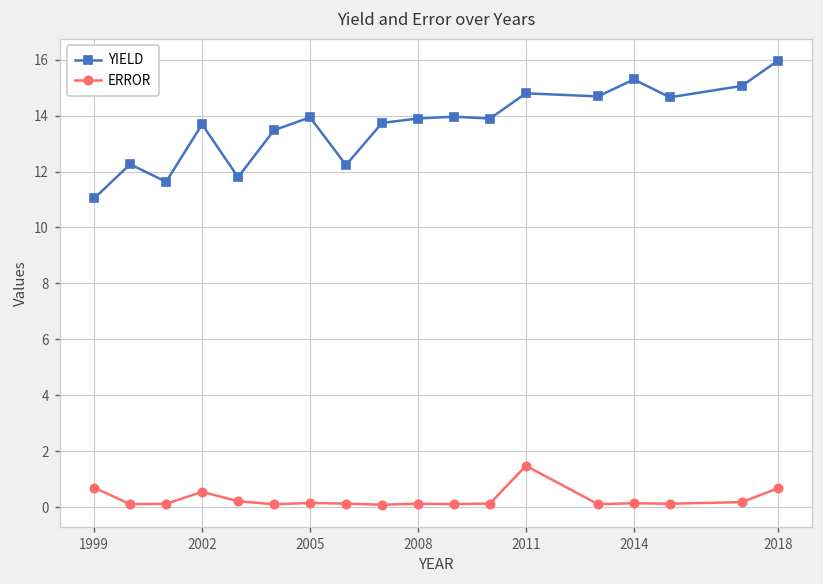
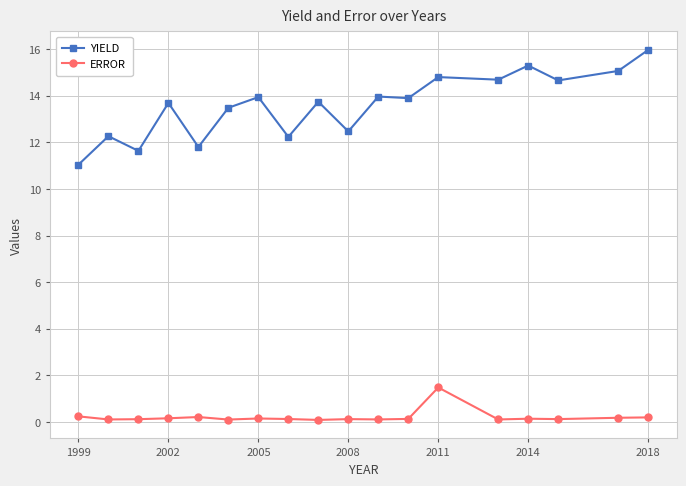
  {
    "YIELD": {
      "1999": 11.0,
      "2002": 13.7,
      "2005": 13.9,
-     "2008": 13.9,
+     "2008": 12.5,
      "2011": 14.8,
      "2014": 15.3,
      "2018": 16.0
    },
    "ERROR": {
-     "1999": 0.7,
-     "2002": 0.5,
+     "1999": 0.2,
+     "2002": 0.2,
      "2005": 0.1,
      "2008": 0.1,
      "2011": 1.5,
      "2014": 0.1,
-     "2018": 0.7
+     "2018": 0.2
    }
  }
